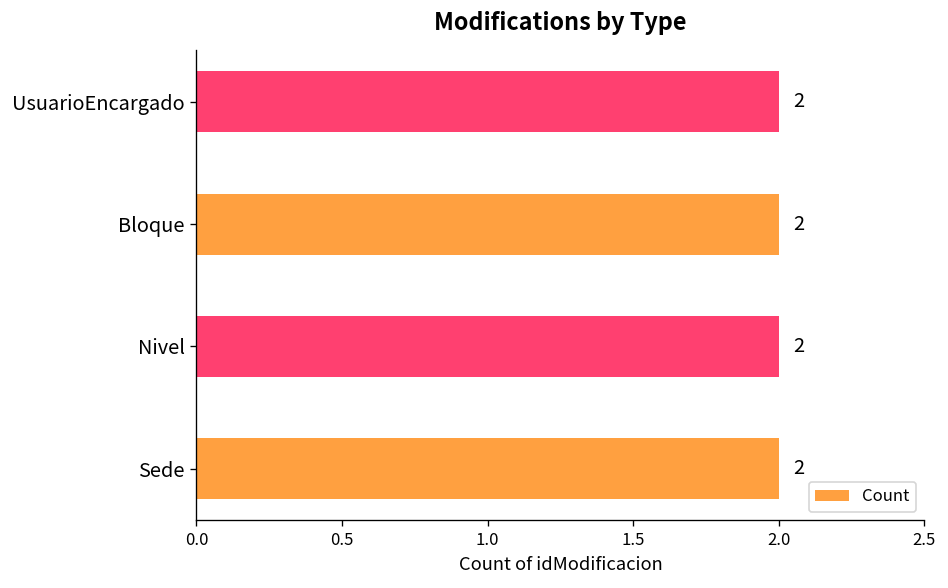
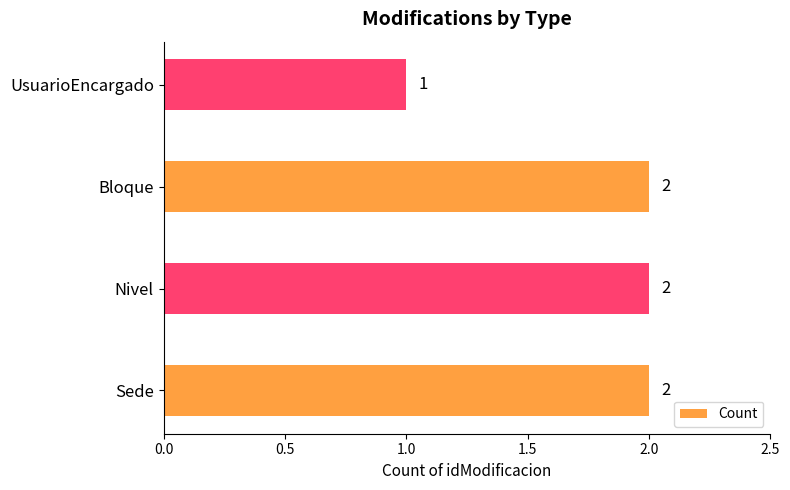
  {
-   "UsuarioEncargado": 2,
+   "UsuarioEncargado": 1,
    "Bloque": 2,
    "Nivel": 2,
    "Sede": 2
  }
